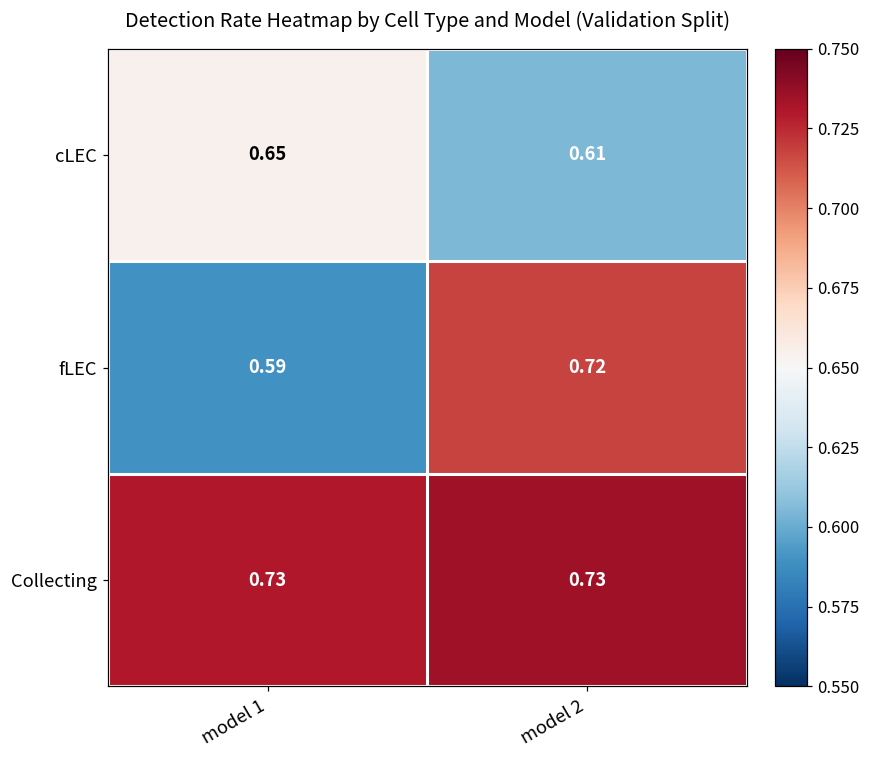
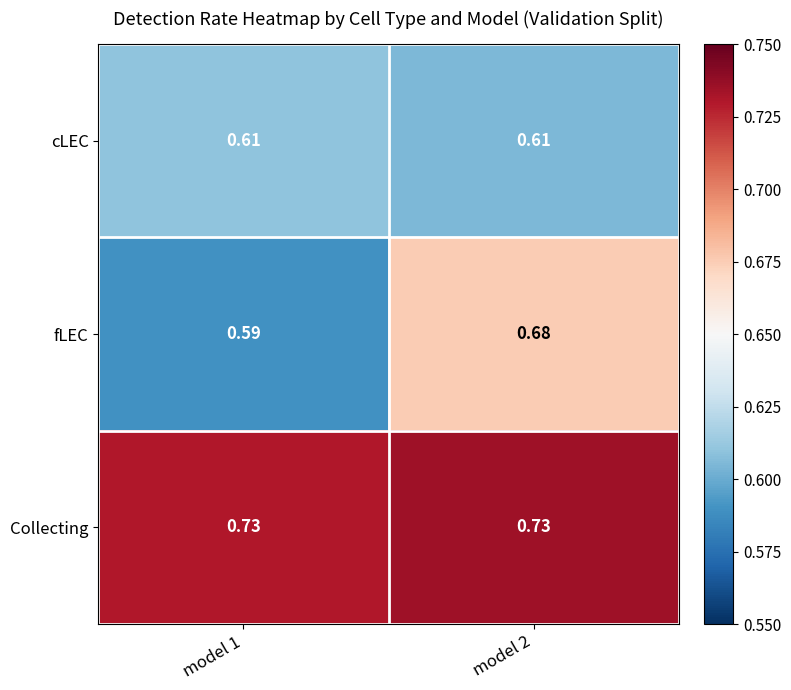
  {
    "cLEC": {
-     "model 1": 0.65,
+     "model 1": 0.61,
      "model 2": 0.61
    },
    "fLEC": {
      "model 1": 0.59,
-     "model 2": 0.72
+     "model 2": 0.68
    },
    "Collecting": {
      "model 1": 0.73,
      "model 2": 0.73
    }
  }
